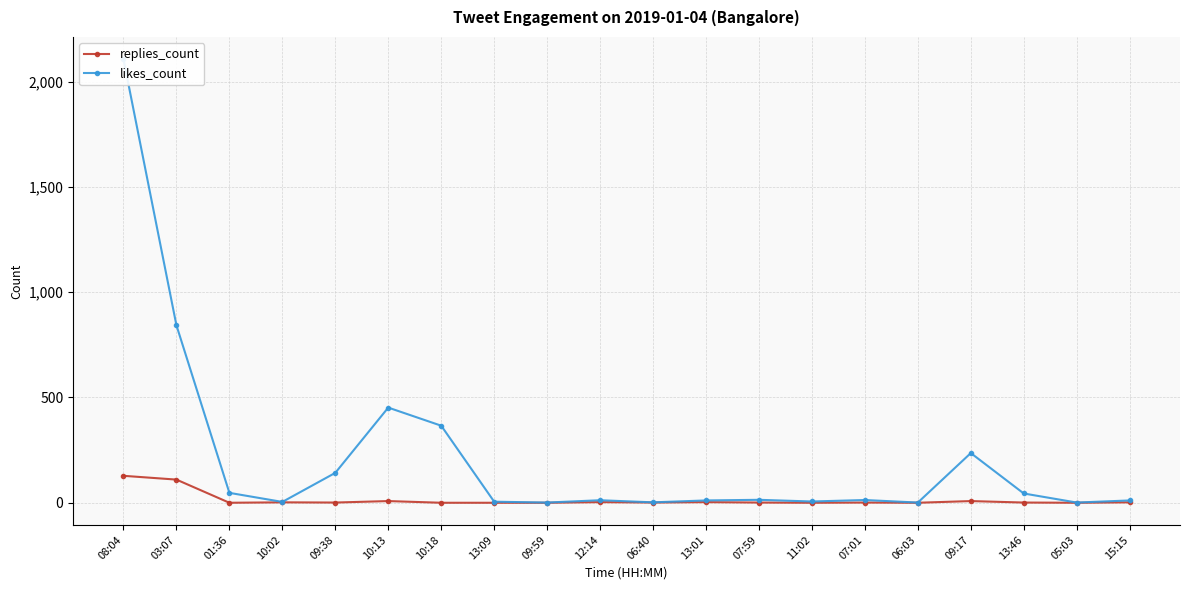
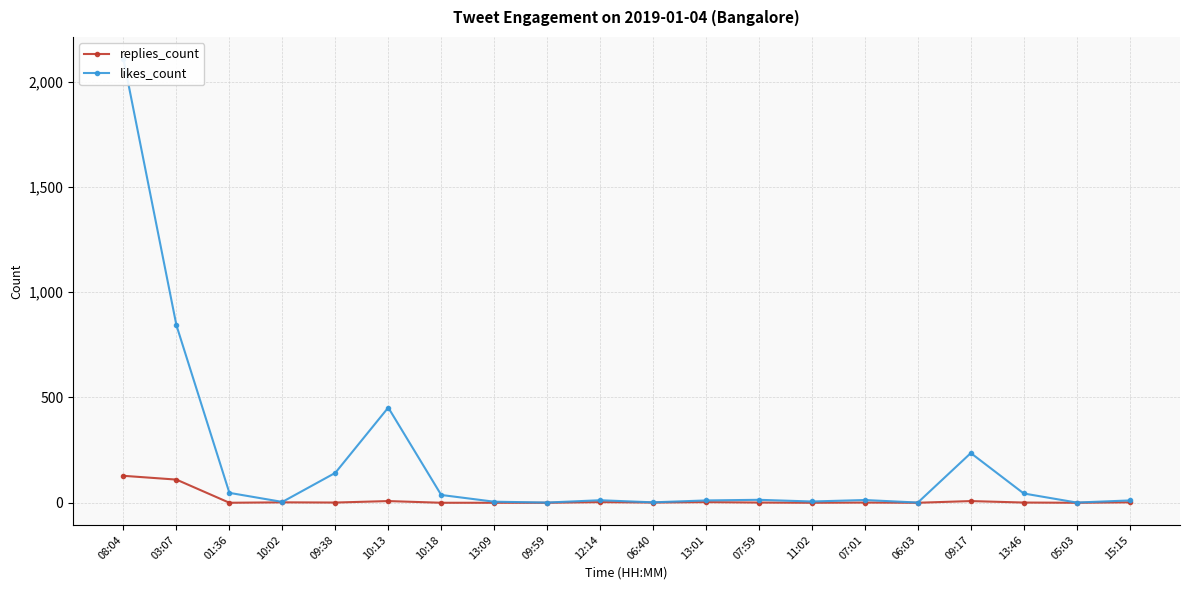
  {
    "replies_count": {
      "08:04": 130,
      "03:07": 110,
      "01:36": 0,
      "09:38": 0,
      "10:13": 10,
      "10:18": 0,
      "07:59": 0,
      "09:17": 10,
      "13:46": 0
    },
    "likes_count": {
      "03:07": 840,
      "01:36": 50,
      "09:38": 140,
      "10:13": 450,
-     "10:18": 370,
+     "10:18": 40,
      "07:59": 10,
      "09:17": 240,
      "13:46": 40
    }
  }
